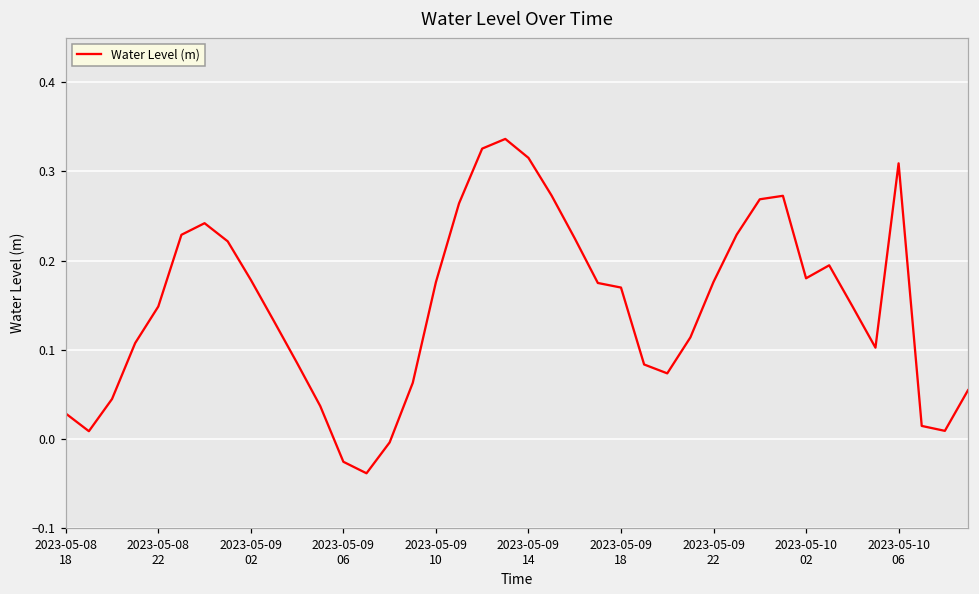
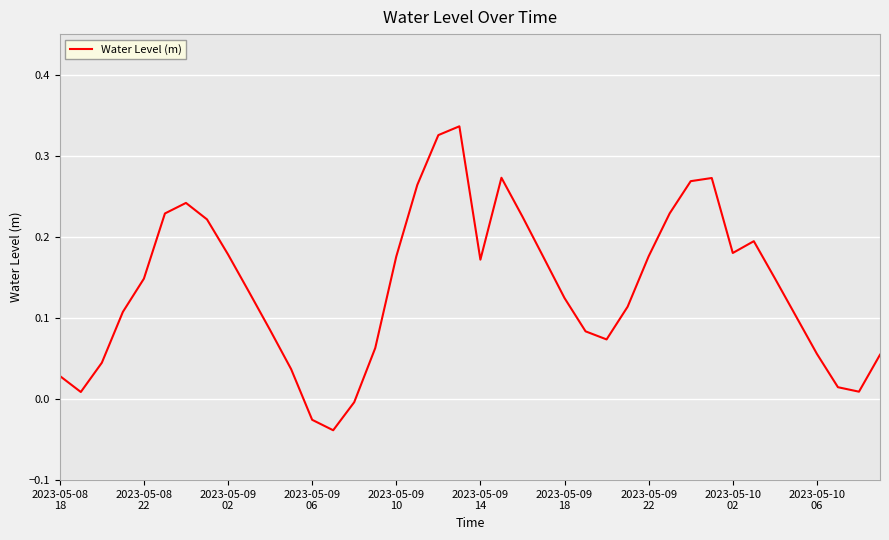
  {
    "2023-05-08 18": 0.03,
    "2023-05-08 22": 0.15,
    "2023-05-09 02": 0.18,
    "2023-05-09 06": -0.03,
    "2023-05-09 10": 0.18,
-   "2023-05-09 14": 0.32,
-   "2023-05-09 18": 0.17,
+   "2023-05-09 14": 0.17,
+   "2023-05-09 18": 0.12,
    "2023-05-09 22": 0.18,
    "2023-05-10 02": 0.18,
-   "2023-05-10 06": 0.31
+   "2023-05-10 06": 0.06
  }
